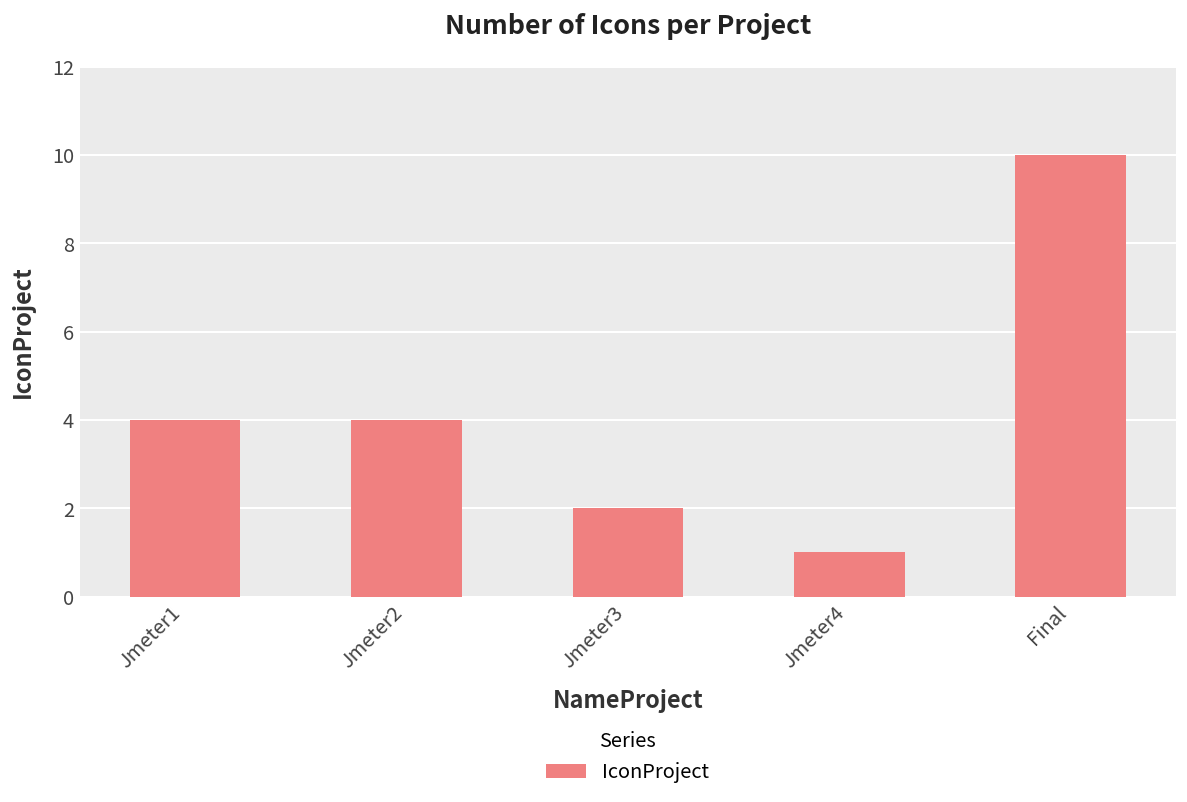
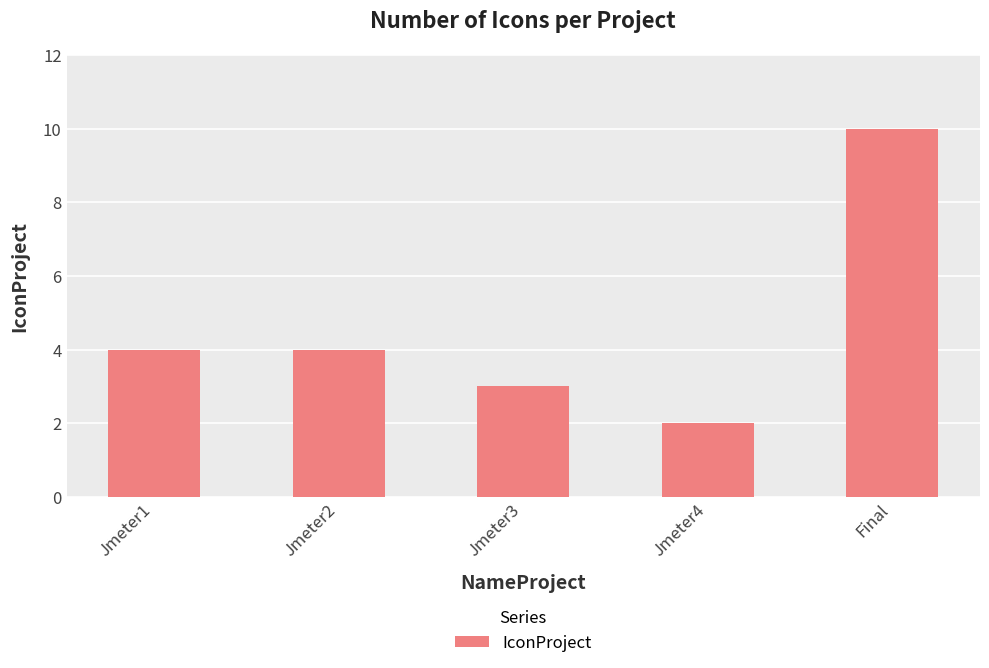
  {
    "Jmeter1": 4,
    "Jmeter2": 4,
-   "Jmeter3": 2,
-   "Jmeter4": 1,
+   "Jmeter3": 3,
+   "Jmeter4": 2,
    "Final": 10
  }
